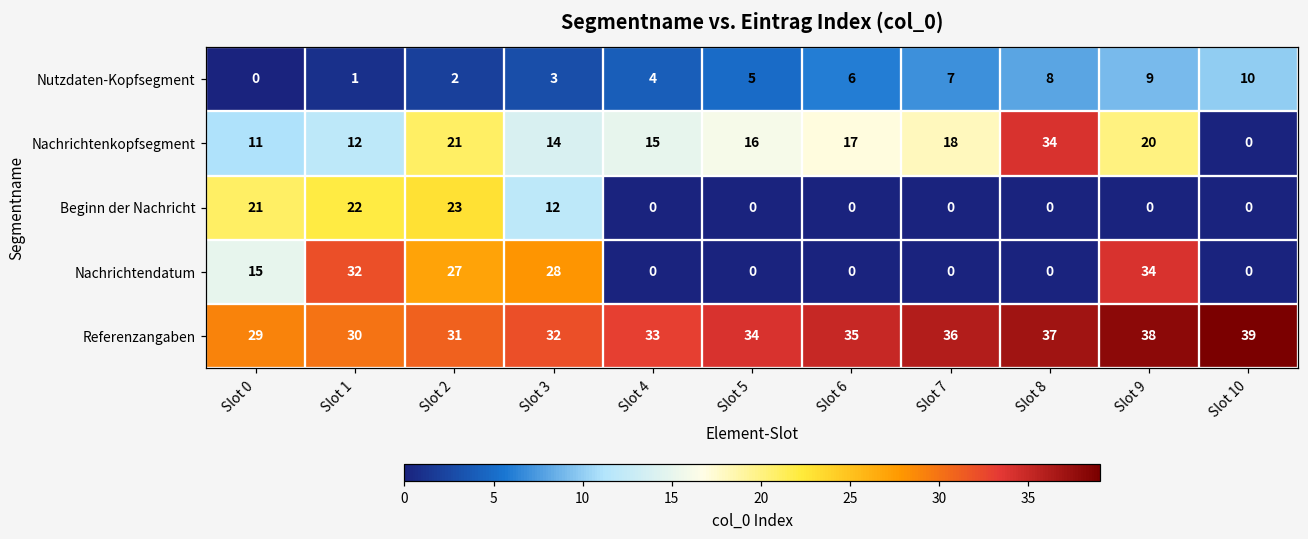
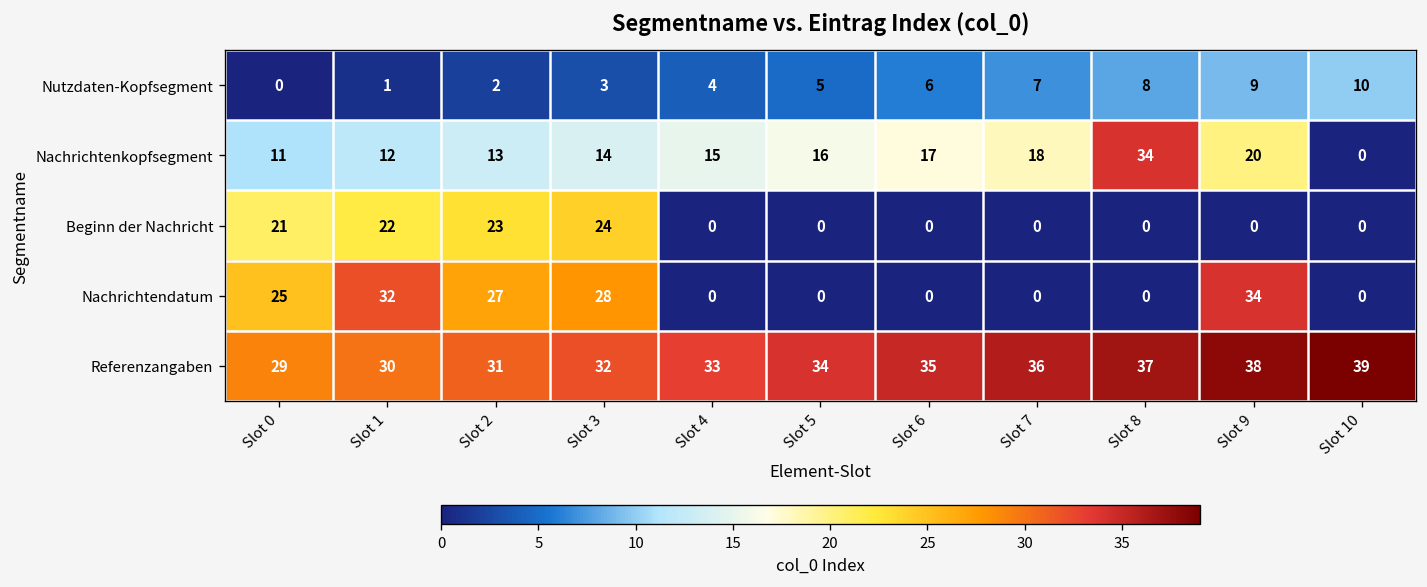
  {
    "Nutzdaten-Kopfsegment": {
      "Slot 0": 0,
      "Slot 1": 1,
      "Slot 2": 2,
      "Slot 3": 3,
      "Slot 4": 4,
      "Slot 5": 5,
      "Slot 6": 6,
      "Slot 7": 7,
      "Slot 8": 8,
      "Slot 9": 9,
      "Slot 10": 10
    },
    "Nachrichtenkopfsegment": {
      "Slot 0": 11,
      "Slot 1": 12,
-     "Slot 2": 21,
+     "Slot 2": 13,
      "Slot 3": 14,
      "Slot 4": 15,
      "Slot 5": 16,
      "Slot 6": 17,
      "Slot 7": 18,
      "Slot 8": 34,
      "Slot 9": 20,
      "Slot 10": 0
    },
    "Beginn der Nachricht": {
      "Slot 0": 21,
      "Slot 1": 22,
      "Slot 2": 23,
-     "Slot 3": 12,
+     "Slot 3": 24,
      "Slot 4": 0,
      "Slot 5": 0,
      "Slot 6": 0,
      "Slot 7": 0,
      "Slot 8": 0,
      "Slot 9": 0,
      "Slot 10": 0
    },
    "Nachrichtendatum": {
-     "Slot 0": 15,
+     "Slot 0": 25,
      "Slot 1": 32,
      "Slot 2": 27,
      "Slot 3": 28,
      "Slot 4": 0,
      "Slot 5": 0,
      "Slot 6": 0,
      "Slot 7": 0,
      "Slot 8": 0,
      "Slot 9": 34,
      "Slot 10": 0
    },
    "Referenzangaben": {
      "Slot 0": 29,
      "Slot 1": 30,
      "Slot 2": 31,
      "Slot 3": 32,
      "Slot 4": 33,
      "Slot 5": 34,
      "Slot 6": 35,
      "Slot 7": 36,
      "Slot 8": 37,
      "Slot 9": 38,
      "Slot 10": 39
    }
  }
